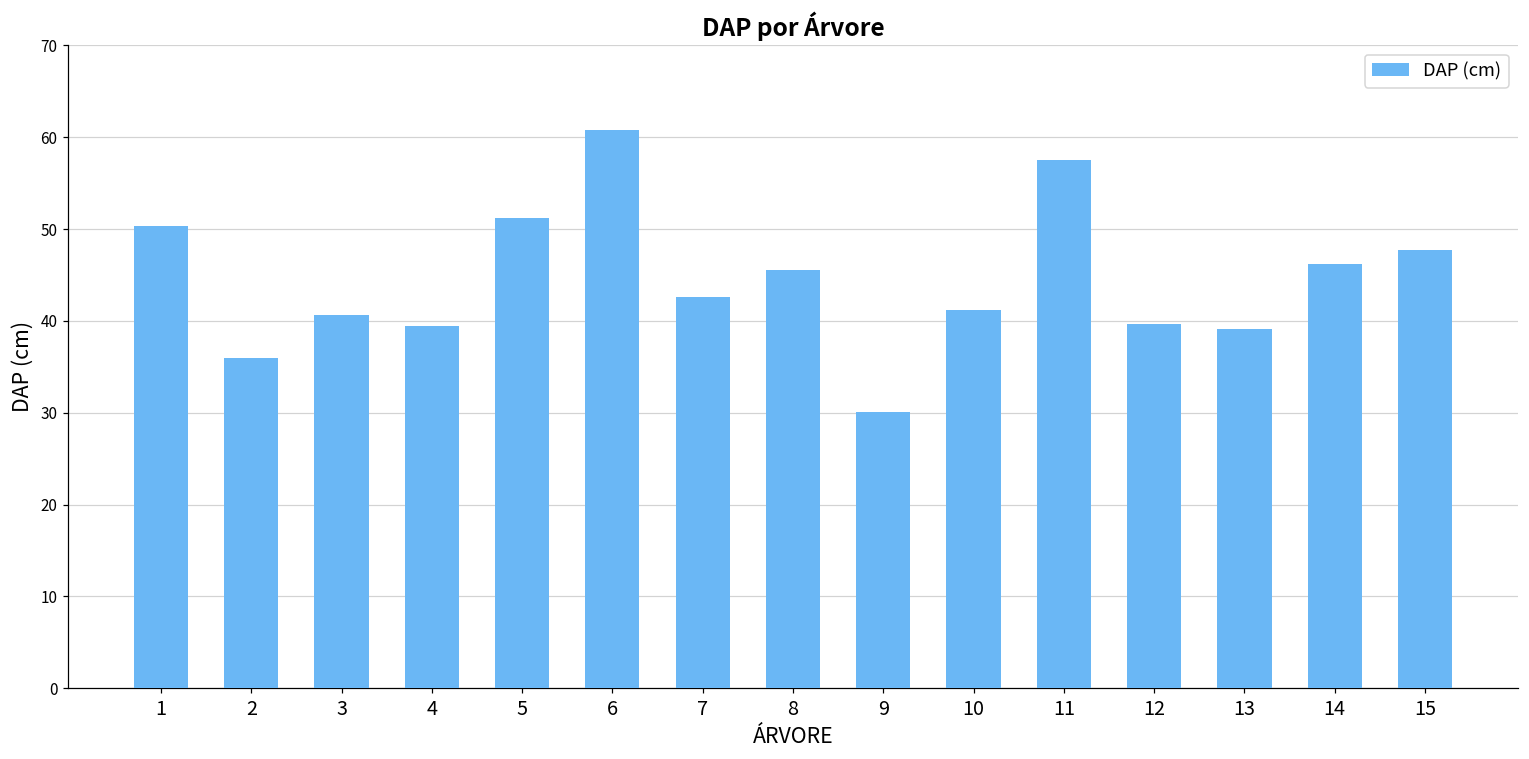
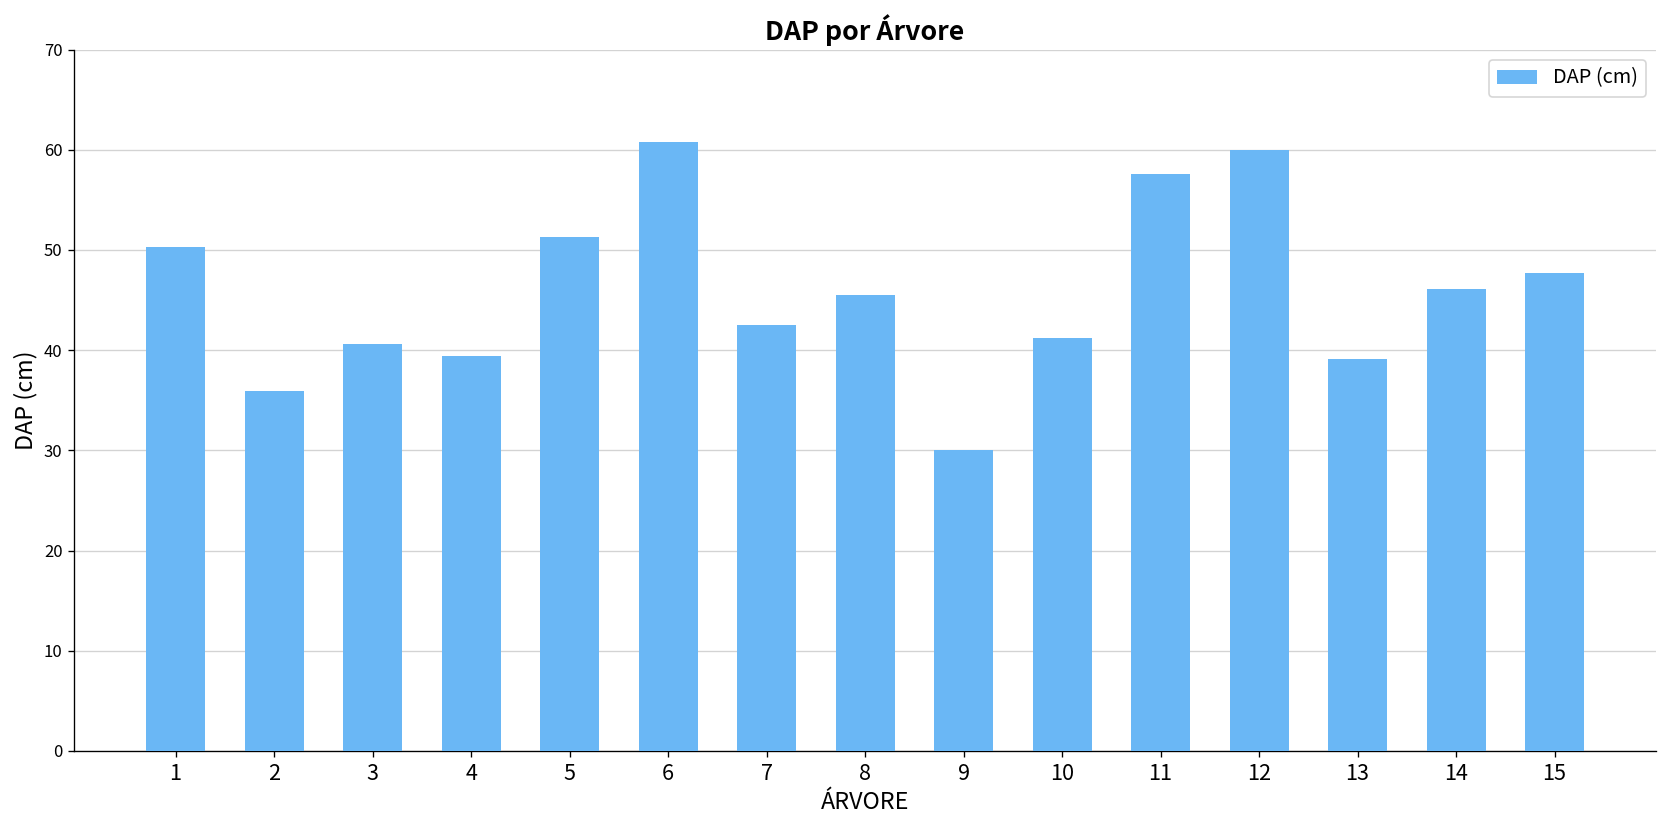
  {
    "1": 50,
    "2": 36,
    "3": 41,
    "4": 39,
    "5": 51,
    "6": 61,
    "7": 43,
    "8": 46,
    "9": 30,
    "10": 41,
    "11": 58,
-   "12": 40,
+   "12": 60,
    "13": 39,
    "14": 46,
    "15": 48
  }
